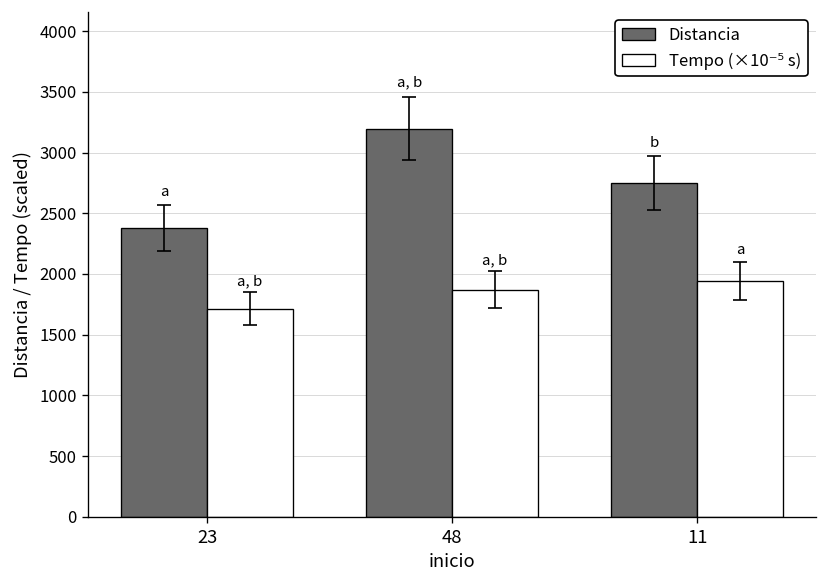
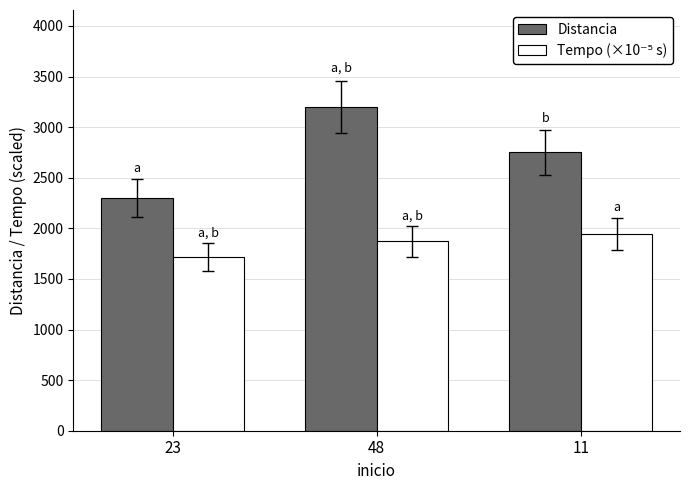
  {
    "Distancia": {
-     "23": 2380,
+     "23": 2300,
      "48": 3200,
      "11": 2750
    },
    "Tempo (×10⁻⁵ s)": {
      "23": 1710,
      "48": 1870,
      "11": 1940
    }
  }
